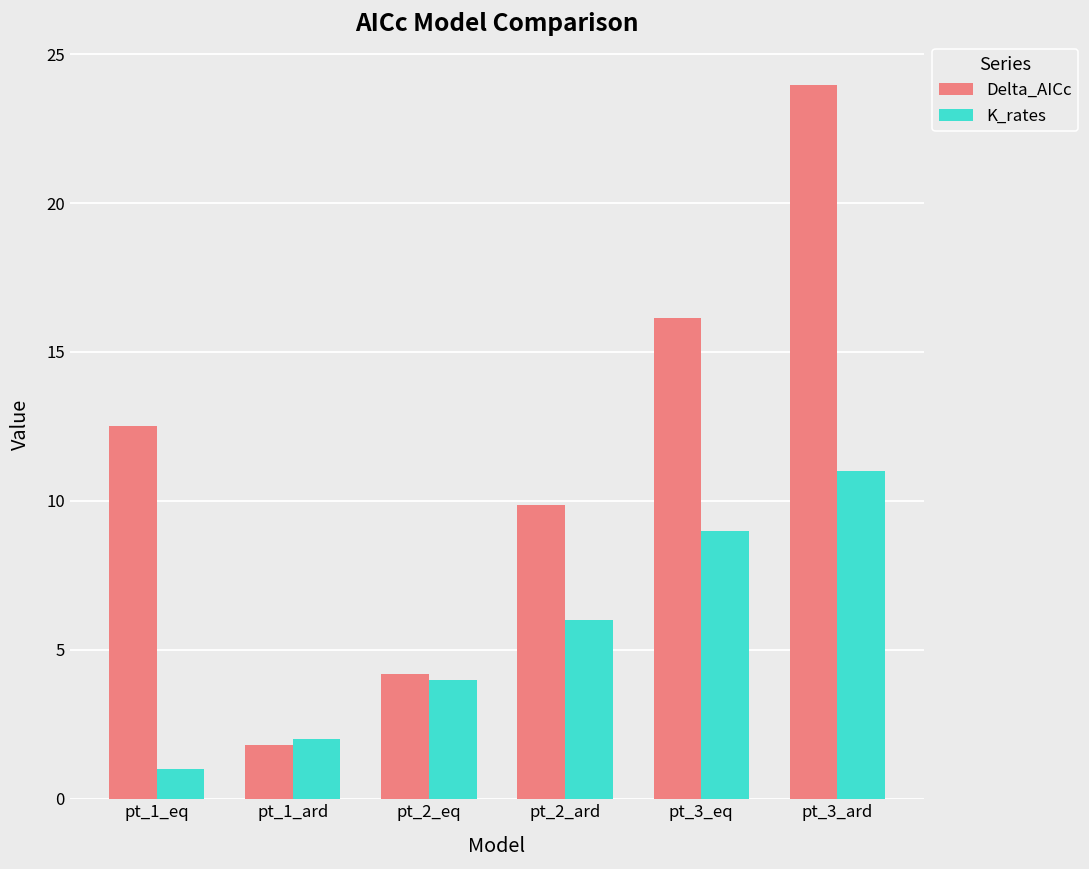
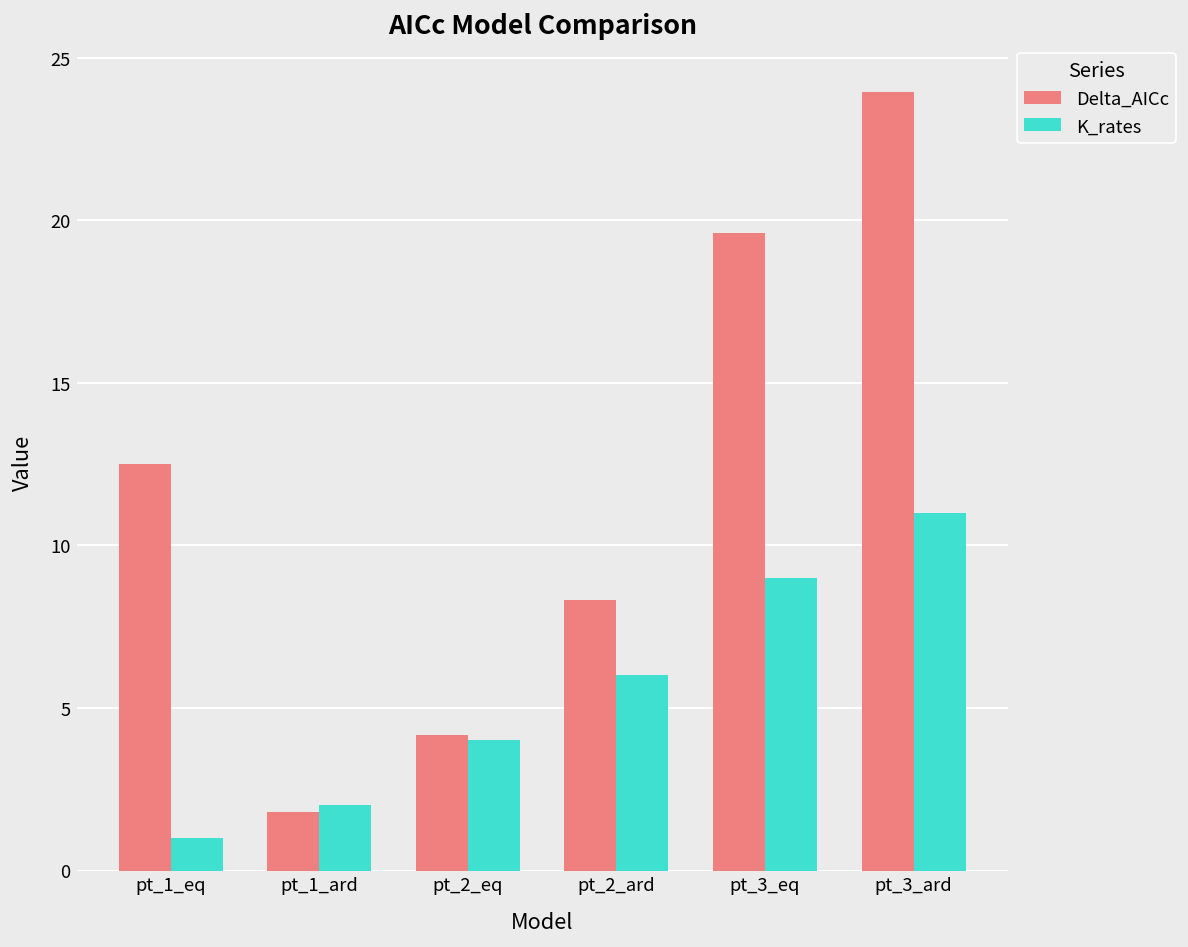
  {
    "Delta_AICc": {
      "pt_1_eq": 12.5,
      "pt_1_ard": 1.8,
      "pt_2_eq": 4.2,
-     "pt_2_ard": 9.9,
-     "pt_3_eq": 16.2,
+     "pt_2_ard": 8.3,
+     "pt_3_eq": 19.6,
      "pt_3_ard": 24.0
    },
    "K_rates": {
      "pt_1_eq": 1.0,
      "pt_1_ard": 2.0,
      "pt_2_eq": 4.0,
      "pt_2_ard": 6.0,
      "pt_3_eq": 9.0,
      "pt_3_ard": 11.0
    }
  }
